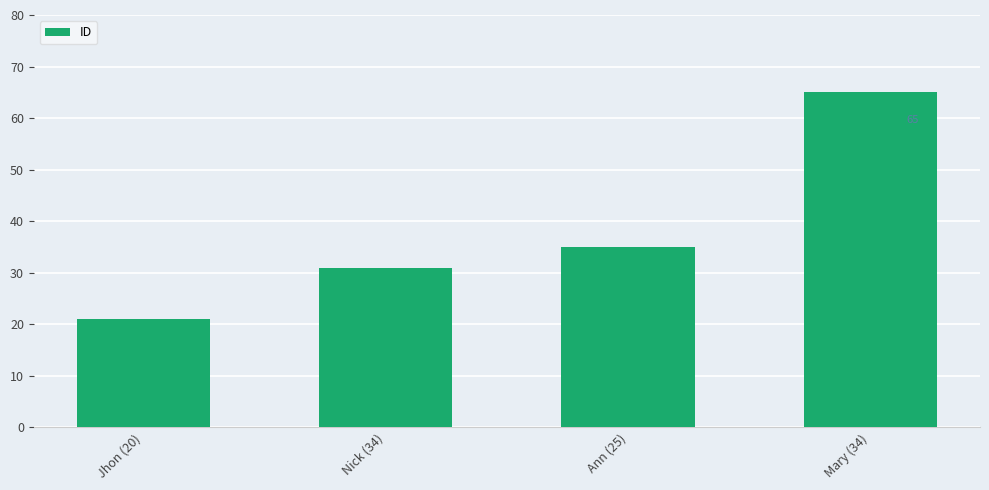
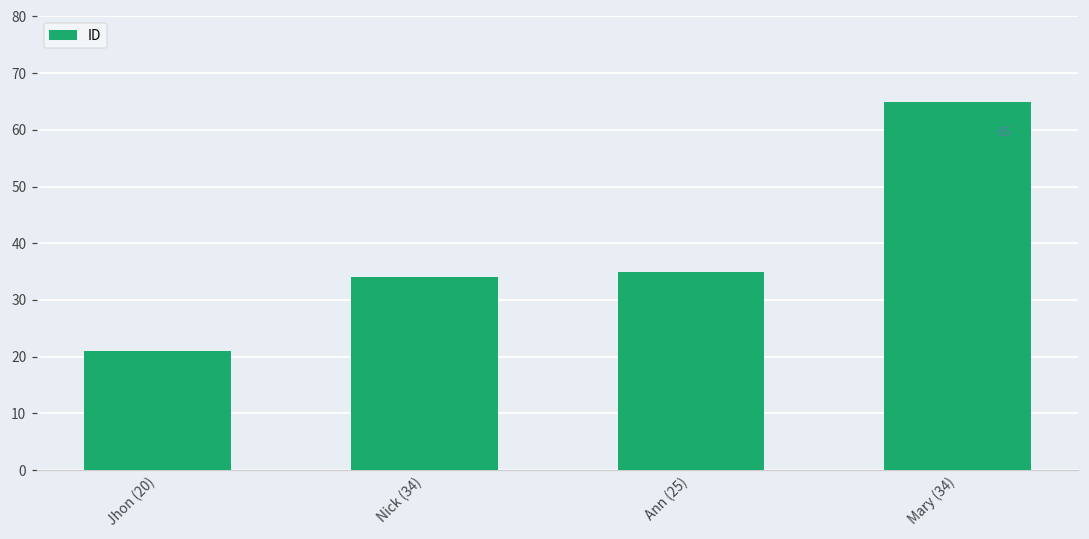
  {
    "Jhon (20)": 21,
-   "Nick (34)": 31,
+   "Nick (34)": 34,
    "Ann (25)": 35
  }
